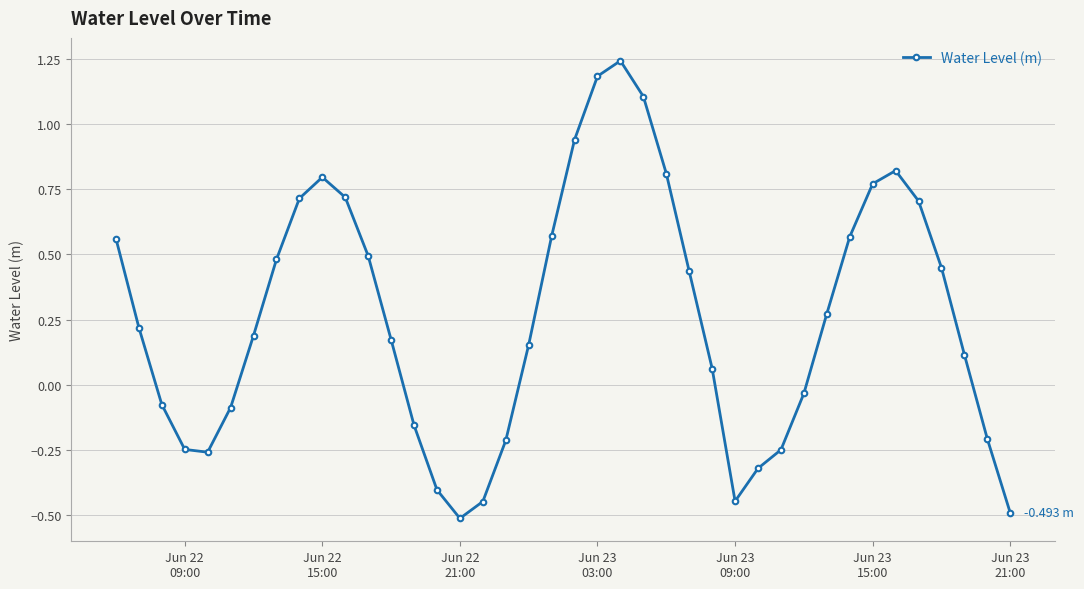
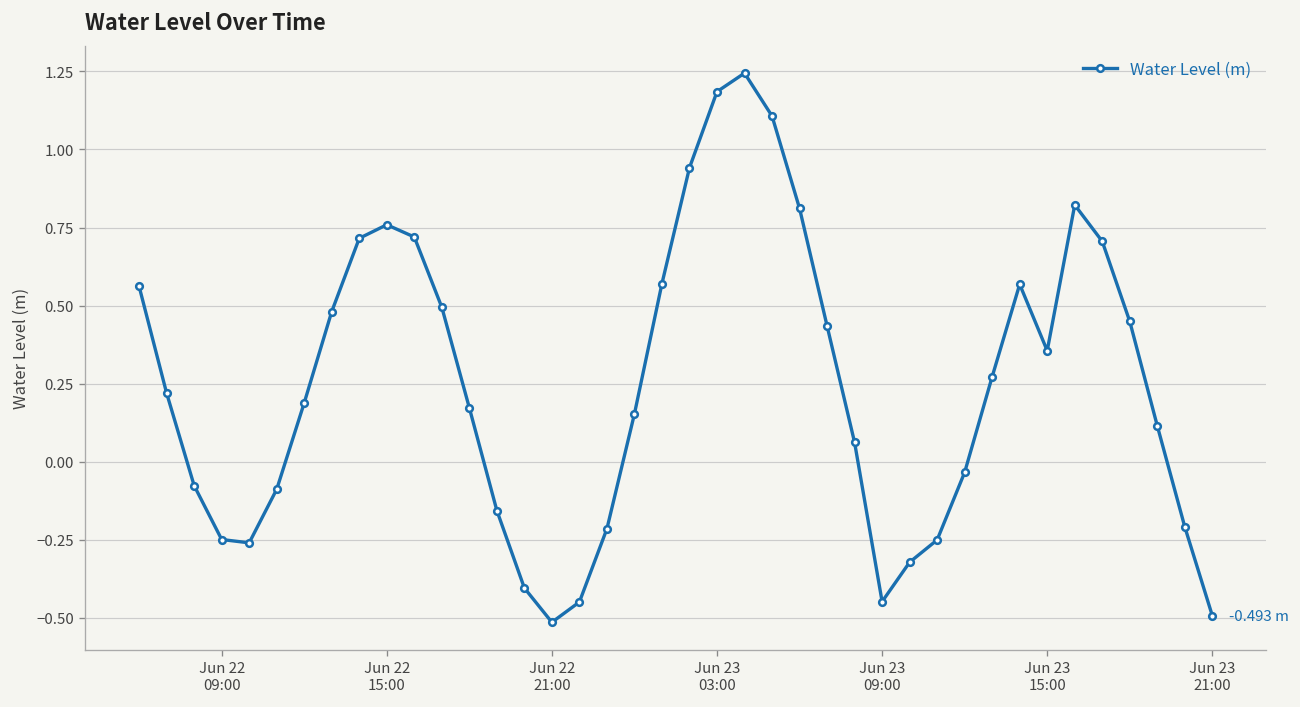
  {
    "Jun 22 09:00": -0.25,
-   "Jun 22 15:00": 0.80,
+   "Jun 22 15:00": 0.76,
    "Jun 22 21:00": -0.51,
    "Jun 23 03:00": 1.19,
    "Jun 23 09:00": -0.45,
-   "Jun 23 15:00": 0.77
+   "Jun 23 15:00": 0.36
  }
